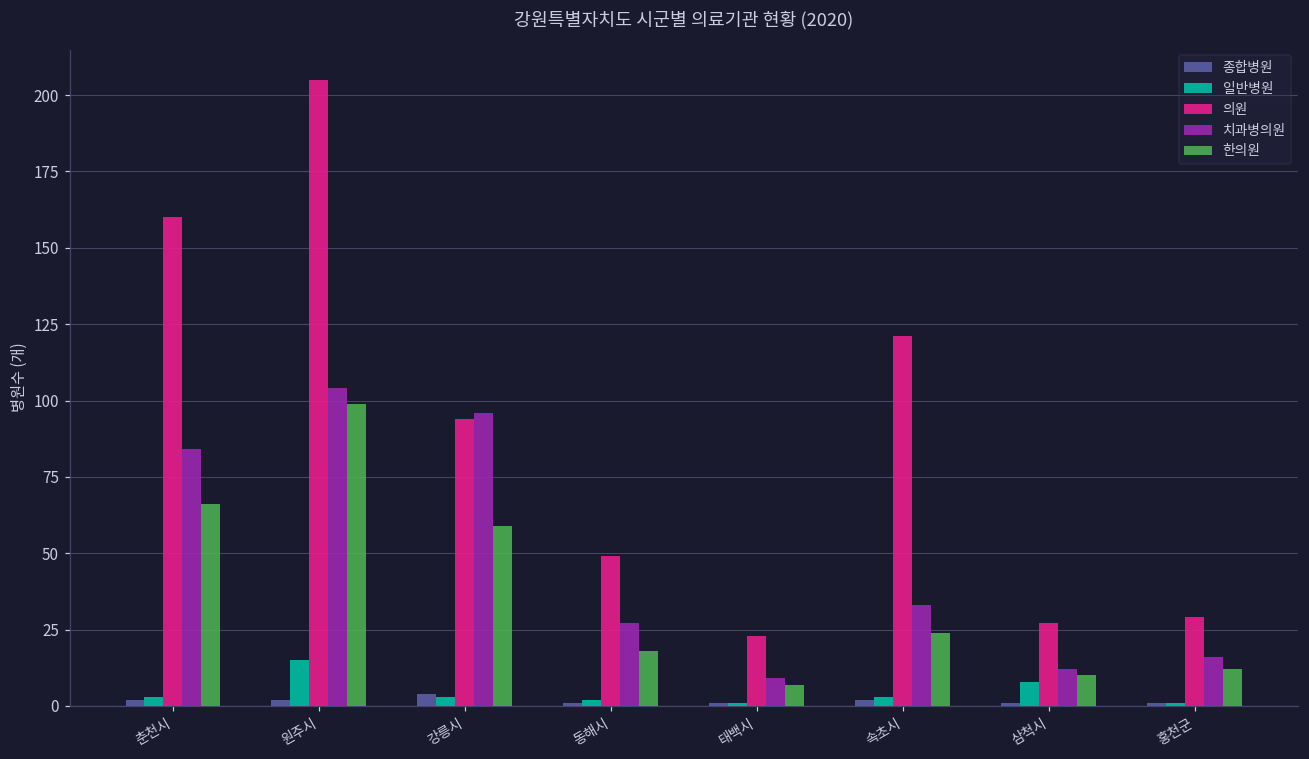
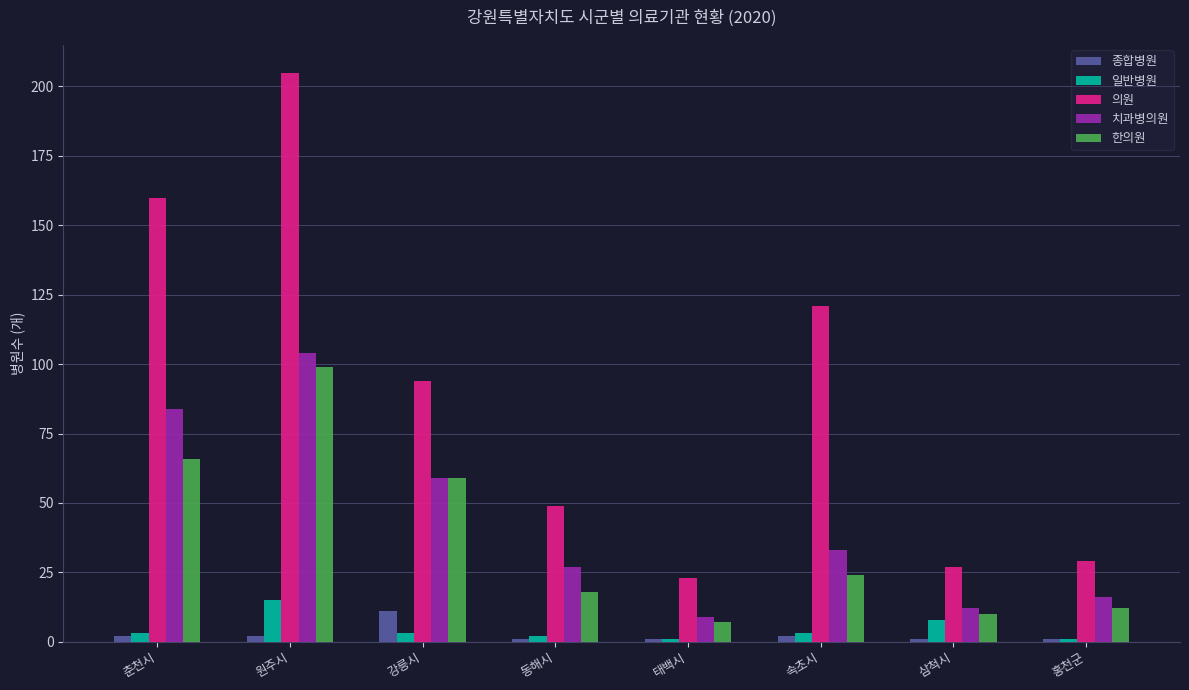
  {
    "종합병원": {
      "춘천시": 2,
      "원주시": 2,
-     "강릉시": 4,
+     "강릉시": 11,
      "동해시": 1,
      "태백시": 1,
      "속초시": 2,
      "삼척시": 1,
      "홍천군": 1
    },
    "일반병원": {
      "춘천시": 3,
      "원주시": 15,
      "강릉시": 3,
      "동해시": 2,
      "태백시": 1,
      "속초시": 3,
      "삼척시": 8,
      "홍천군": 1
    },
    "의원": {
      "춘천시": 160,
      "원주시": 205,
      "강릉시": 94,
      "동해시": 49,
      "태백시": 23,
      "속초시": 121,
      "삼척시": 27,
      "홍천군": 29
    },
    "치과병의원": {
      "춘천시": 84,
      "원주시": 104,
-     "강릉시": 96,
+     "강릉시": 59,
      "동해시": 27,
      "태백시": 9,
      "속초시": 33,
      "삼척시": 12,
      "홍천군": 16
    },
    "한의원": {
      "춘천시": 66,
      "원주시": 99,
      "강릉시": 59,
      "동해시": 18,
      "태백시": 7,
      "속초시": 24,
      "삼척시": 10,
      "홍천군": 12
    }
  }
